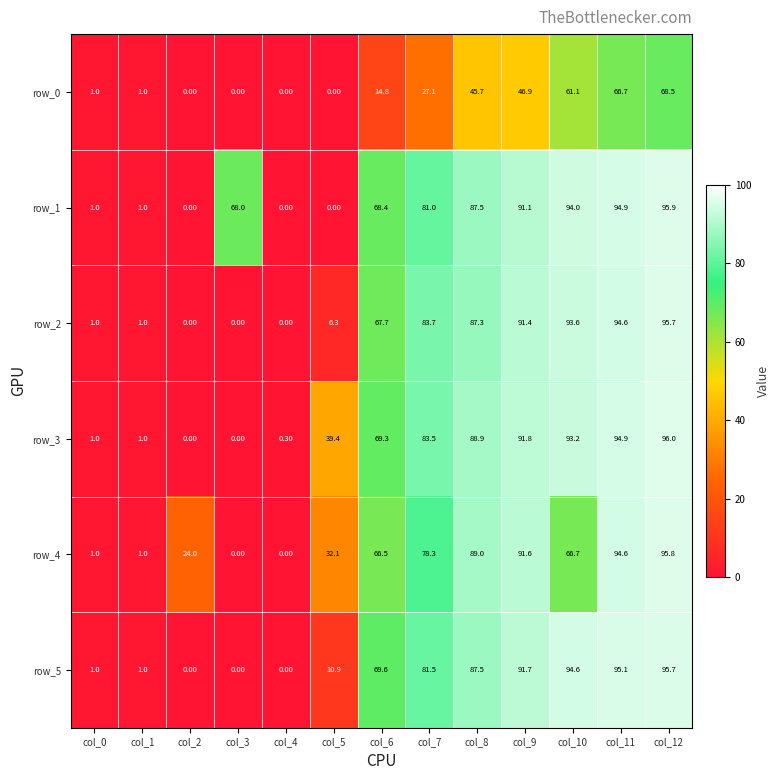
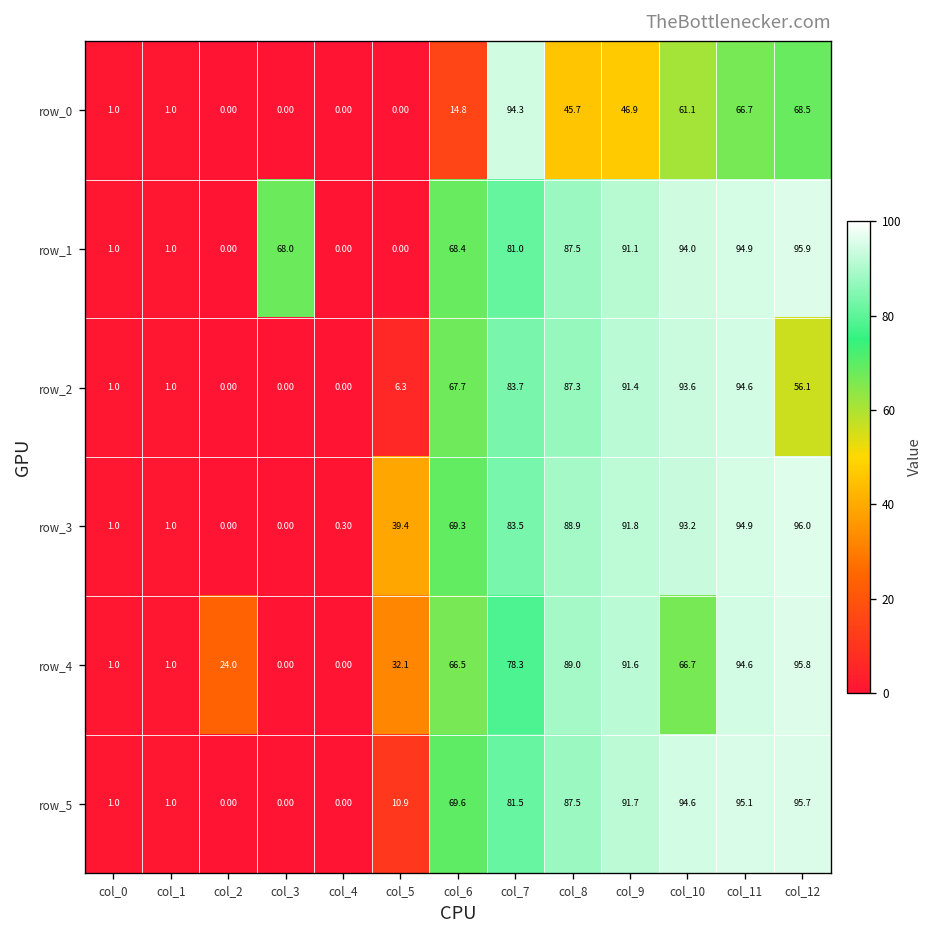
  {
    "row_0": {
      "col_0": 1.0,
      "col_1": 1.0,
      "col_2": 0.00,
      "col_3": 0.00,
      "col_4": 0.00,
      "col_5": 0.00,
      "col_6": 14.8,
-     "col_7": 27.1,
+     "col_7": 94.3,
      "col_8": 45.7,
      "col_9": 46.9,
      "col_10": 61.1,
      "col_11": 66.7,
      "col_12": 68.5
    },
    "row_1": {
      "col_0": 1.0,
      "col_1": 1.0,
      "col_2": 0.00,
      "col_3": 68.0,
      "col_4": 0.00,
      "col_5": 0.00,
      "col_6": 68.4,
      "col_7": 81.0,
      "col_8": 87.5,
      "col_9": 91.1,
      "col_10": 94.0,
      "col_11": 94.9,
      "col_12": 95.9
    },
    "row_2": {
      "col_0": 1.0,
      "col_1": 1.0,
      "col_2": 0.00,
      "col_3": 0.00,
      "col_4": 0.00,
      "col_5": 6.3,
      "col_6": 67.7,
      "col_7": 83.7,
      "col_8": 87.3,
      "col_9": 91.4,
      "col_10": 93.6,
      "col_11": 94.6,
-     "col_12": 95.7
+     "col_12": 56.1
    },
    "row_3": {
      "col_0": 1.0,
      "col_1": 1.0,
      "col_2": 0.00,
      "col_3": 0.00,
      "col_4": 0.30,
      "col_5": 39.4,
      "col_6": 69.3,
      "col_7": 83.5,
      "col_8": 88.9,
      "col_9": 91.8,
      "col_10": 93.2,
      "col_11": 94.9,
      "col_12": 96.0
    },
    "row_4": {
      "col_0": 1.0,
      "col_1": 1.0,
      "col_2": 24.0,
      "col_3": 0.00,
      "col_4": 0.00,
      "col_5": 32.1,
      "col_6": 66.5,
      "col_7": 78.3,
      "col_8": 89.0,
      "col_9": 91.6,
      "col_10": 66.7,
      "col_11": 94.6,
      "col_12": 95.8
    },
    "row_5": {
      "col_0": 1.0,
      "col_1": 1.0,
      "col_2": 0.00,
      "col_3": 0.00,
      "col_4": 0.00,
      "col_5": 10.9,
      "col_6": 69.6,
      "col_7": 81.5,
      "col_8": 87.5,
      "col_9": 91.7,
      "col_10": 94.6,
      "col_11": 95.1,
      "col_12": 95.7
    }
  }
